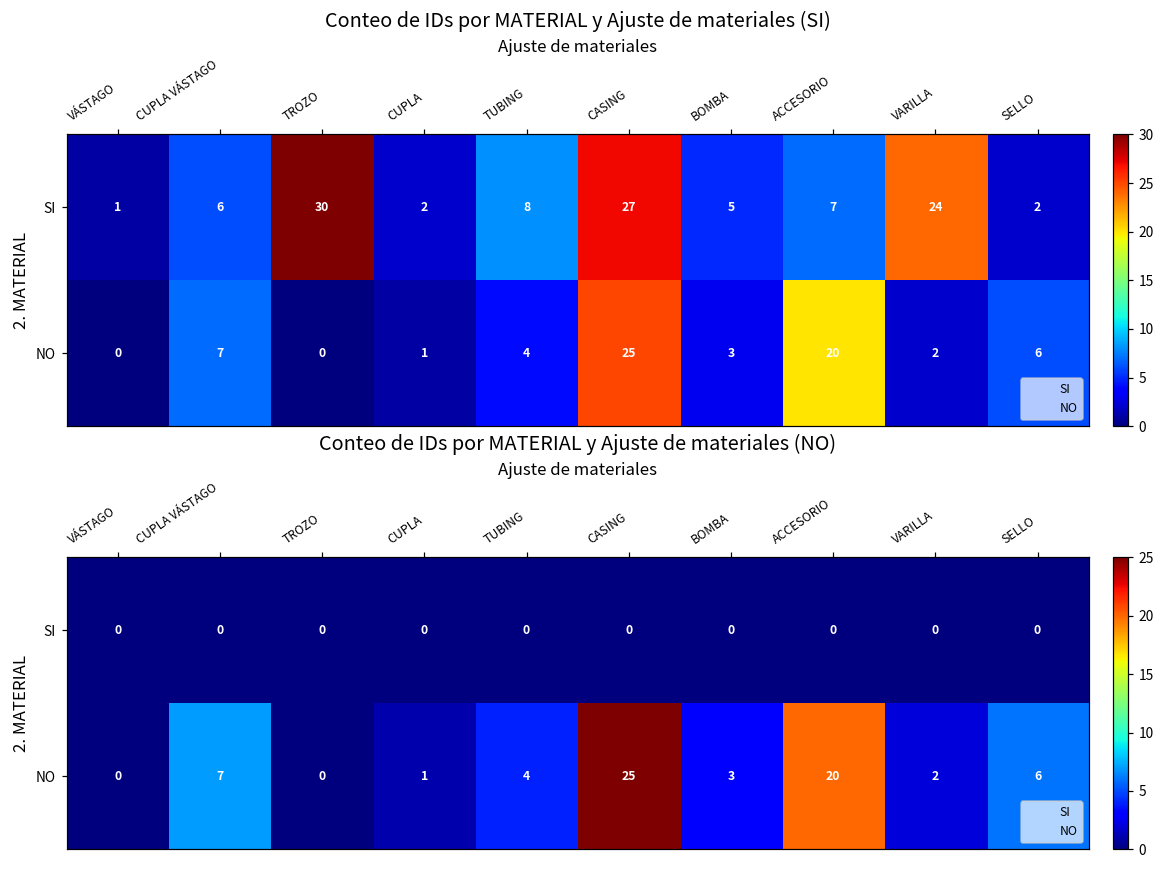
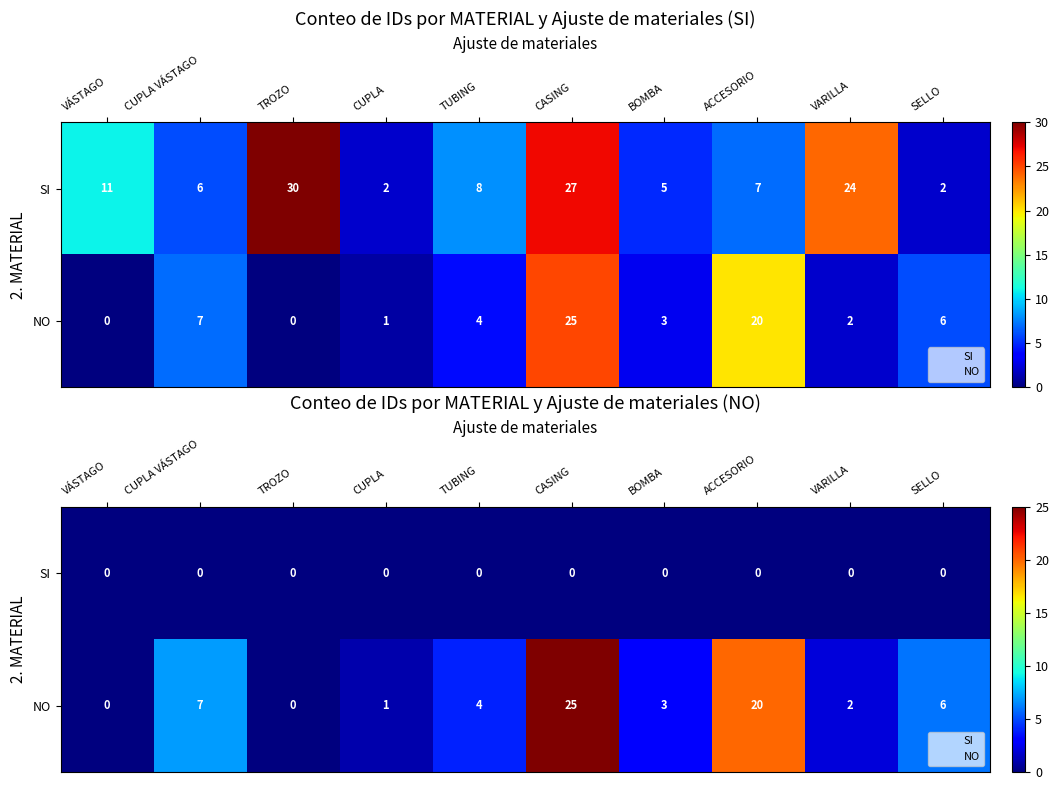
  {
    "Conteo de IDs por MATERIAL y Ajuste de materiales (SI)": {
      "SI": {
-       "VÁSTAGO": 1,
+       "VÁSTAGO": 11,
        "CUPLA VÁSTAGO": 6,
        "TROZO": 30,
        "CUPLA": 2,
        "TUBING": 8,
        "CASING": 27,
        "BOMBA": 5,
        "ACCESORIO": 7,
        "VARILLA": 24,
        "SELLO": 2
      },
      "NO": {
        "VÁSTAGO": 0,
        "CUPLA VÁSTAGO": 7,
        "TROZO": 0,
        "CUPLA": 1,
        "TUBING": 4,
        "CASING": 25,
        "BOMBA": 3,
        "ACCESORIO": 20,
        "VARILLA": 2,
        "SELLO": 6
      }
    },
    "Conteo de IDs por MATERIAL y Ajuste de materiales (NO)": {
      "SI": {
        "VÁSTAGO": 0,
        "CUPLA VÁSTAGO": 0,
        "TROZO": 0,
        "CUPLA": 0,
        "TUBING": 0,
        "CASING": 0,
        "BOMBA": 0,
        "ACCESORIO": 0,
        "VARILLA": 0,
        "SELLO": 0
      },
      "NO": {
        "VÁSTAGO": 0,
        "CUPLA VÁSTAGO": 7,
        "TROZO": 0,
        "CUPLA": 1,
        "TUBING": 4,
        "CASING": 25,
        "BOMBA": 3,
        "ACCESORIO": 20,
        "VARILLA": 2,
        "SELLO": 6
      }
    }
  }
